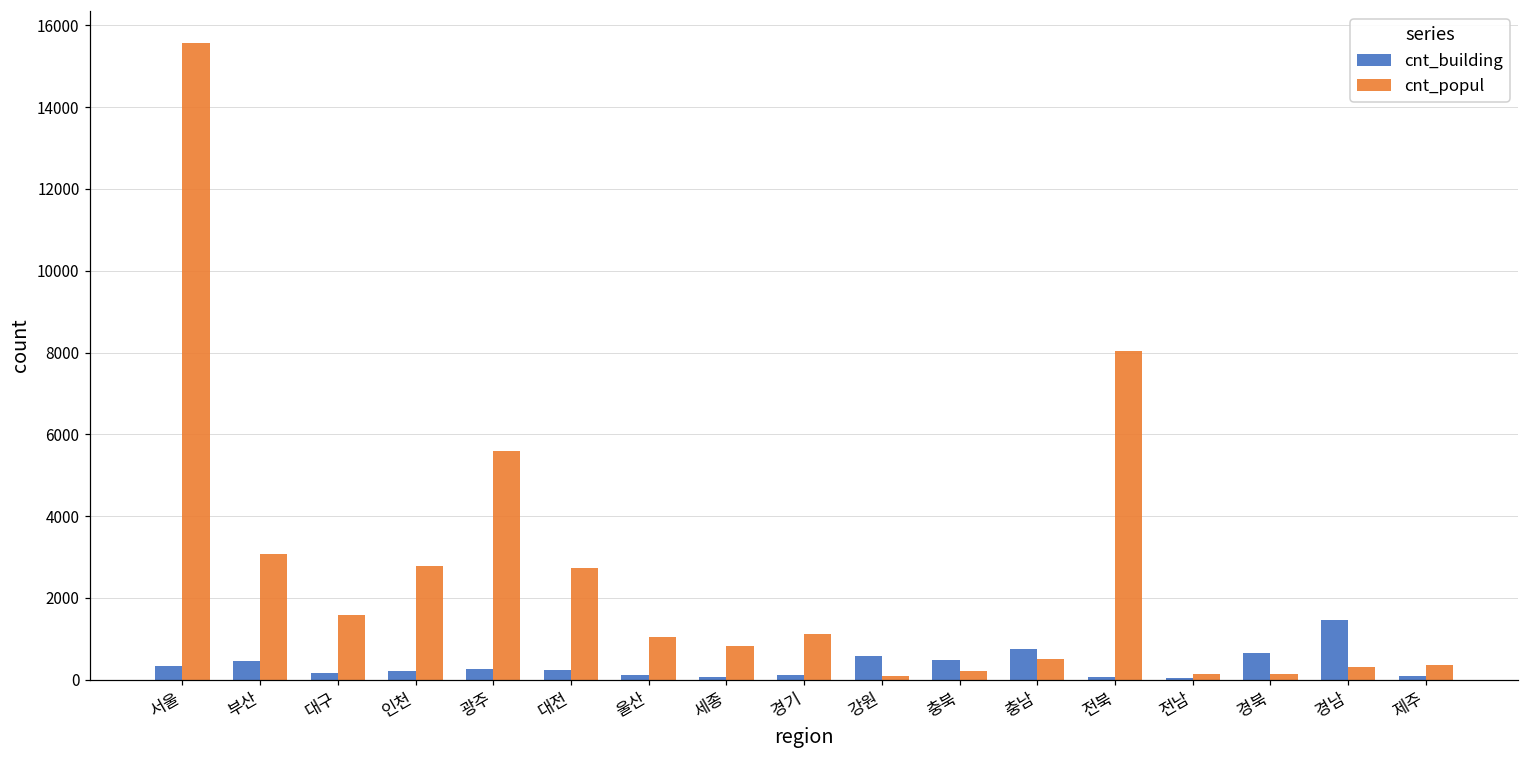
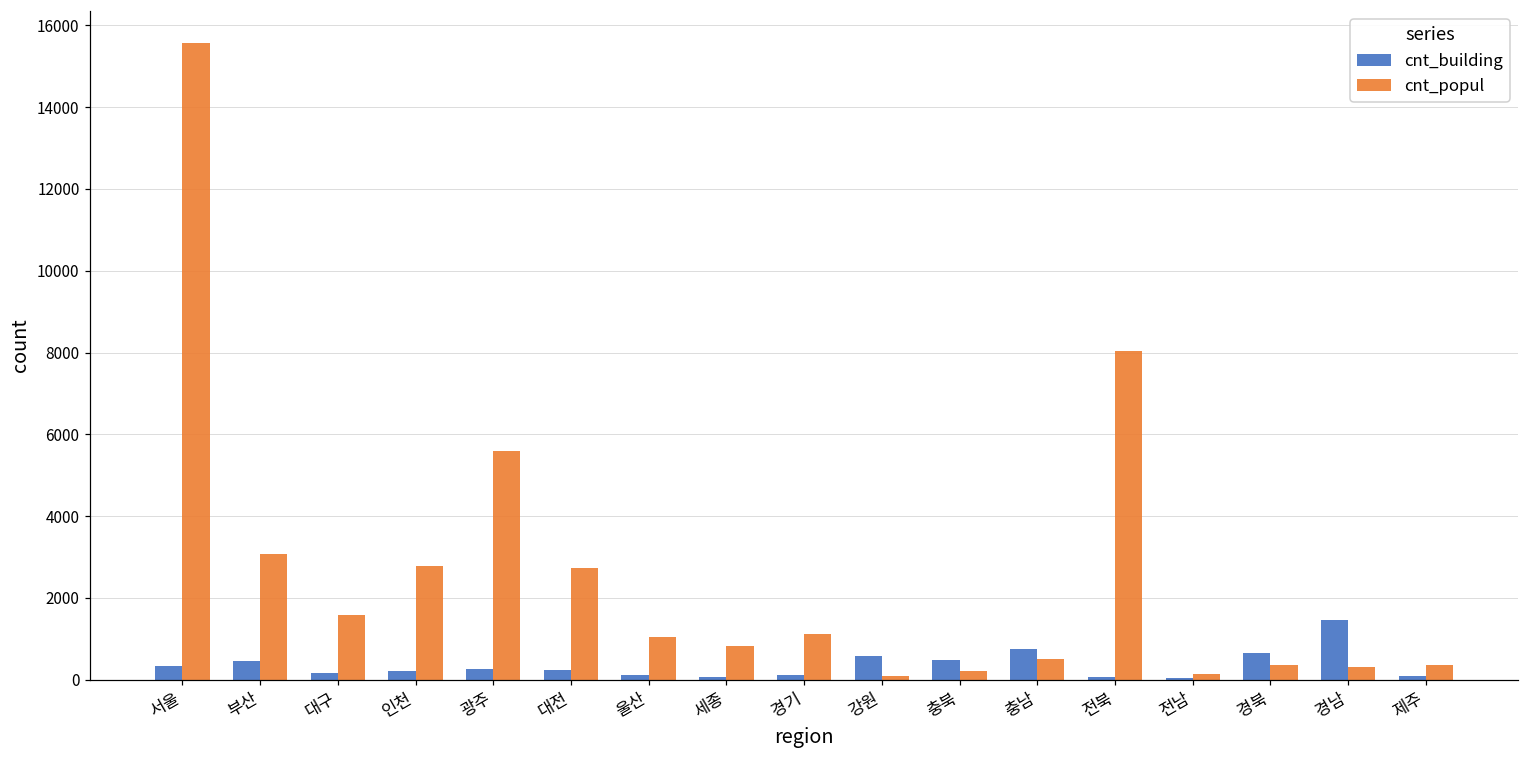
  {
    "cnt_building": {
      "서울": 300,
      "부산": 500,
      "대구": 200,
      "인천": 200,
      "광주": 300,
      "대전": 200,
      "울산": 100,
      "세종": 100,
      "경기": 100,
      "강원": 600,
      "충북": 500,
      "충남": 700,
      "경북": 700,
      "경남": 1500,
      "제주": 100
    },
    "cnt_popul": {
      "서울": 15600,
      "부산": 3100,
      "대구": 1600,
      "인천": 2800,
      "광주": 5600,
      "대전": 2700,
      "울산": 1000,
      "세종": 800,
      "경기": 1100,
      "강원": 100,
      "충북": 200,
      "충남": 500,
      "전북": 8000,
      "전남": 100,
-     "경북": 100,
+     "경북": 400,
      "경남": 300,
      "제주": 400
    }
  }
